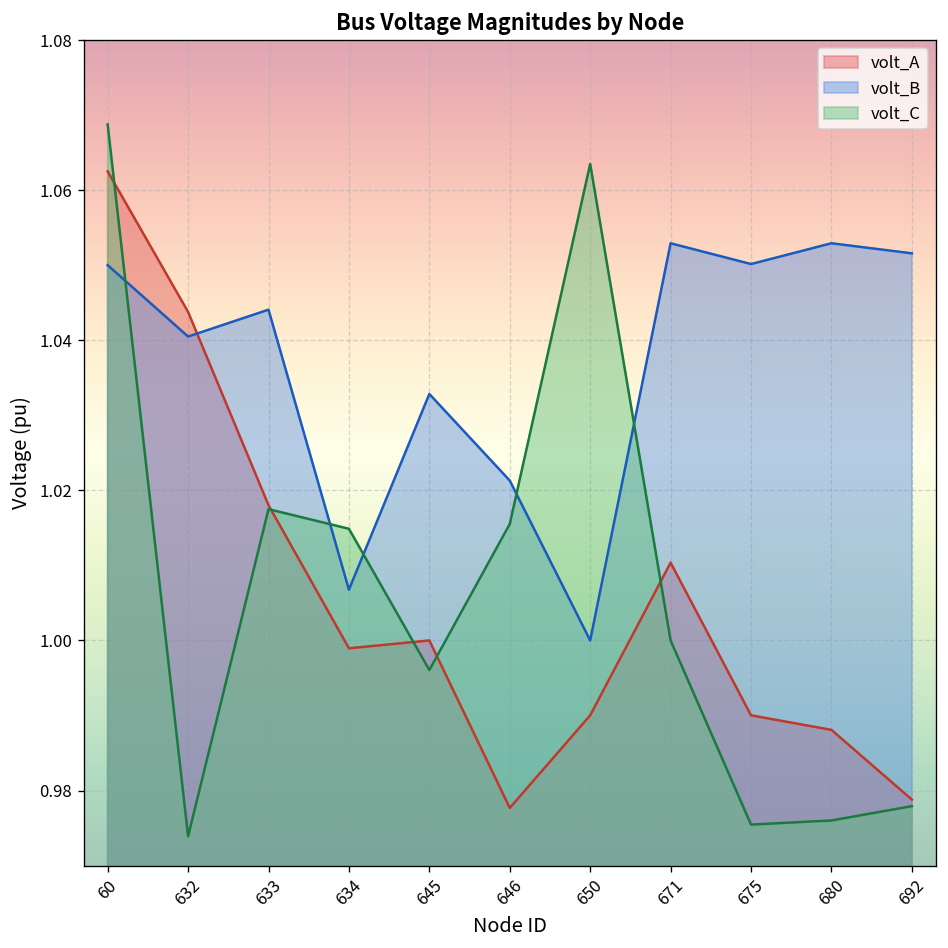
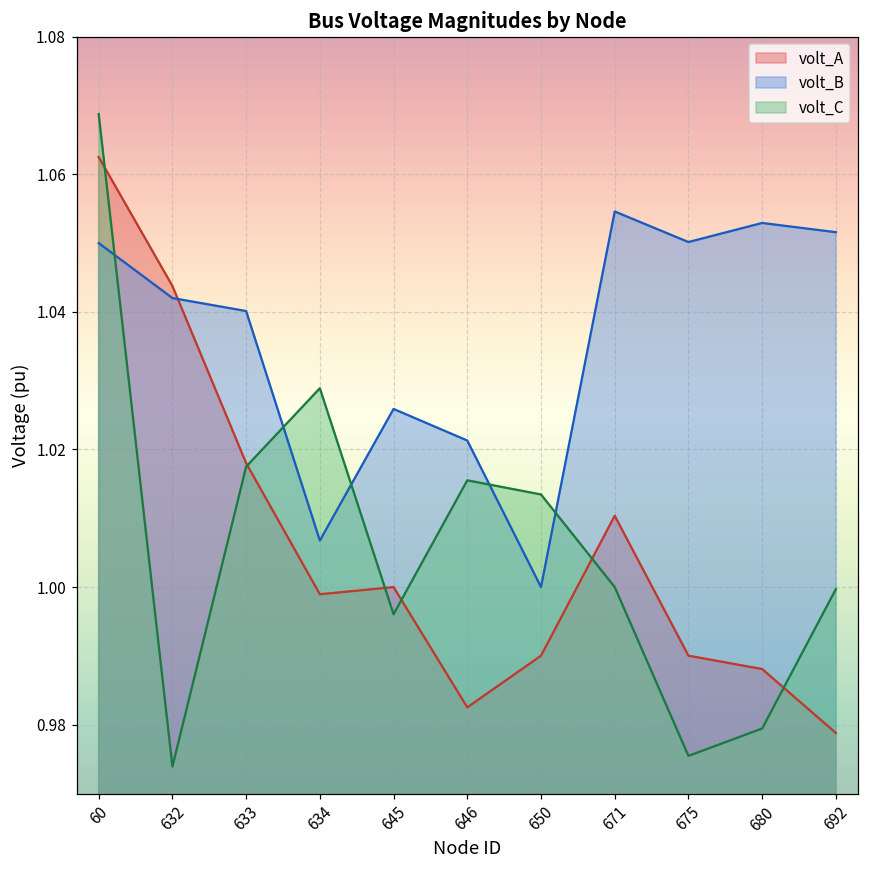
  {
    "volt_A": {
      "60": 1.063,
      "632": 1.044,
      "633": 1.018,
      "634": 0.999,
      "645": 1.000,
-     "646": 0.978,
+     "646": 0.983,
      "650": 0.990,
      "671": 1.010,
      "675": 0.990,
      "680": 0.988,
      "692": 0.979
    },
    "volt_B": {
      "60": 1.050,
-     "632": 1.040,
-     "633": 1.044,
+     "632": 1.042,
+     "633": 1.040,
      "634": 1.007,
-     "645": 1.033,
+     "645": 1.026,
      "646": 1.021,
      "650": 1.000,
-     "671": 1.053,
+     "671": 1.055,
      "675": 1.050,
      "680": 1.053,
      "692": 1.052
    },
    "volt_C": {
      "60": 1.069,
      "632": 0.974,
      "633": 1.018,
-     "634": 1.015,
+     "634": 1.029,
      "645": 0.996,
      "646": 1.016,
-     "650": 1.063,
+     "650": 1.013,
      "671": 1.000,
      "675": 0.975,
-     "680": 0.976,
-     "692": 0.978
+     "680": 0.979,
+     "692": 1.000
    }
  }
